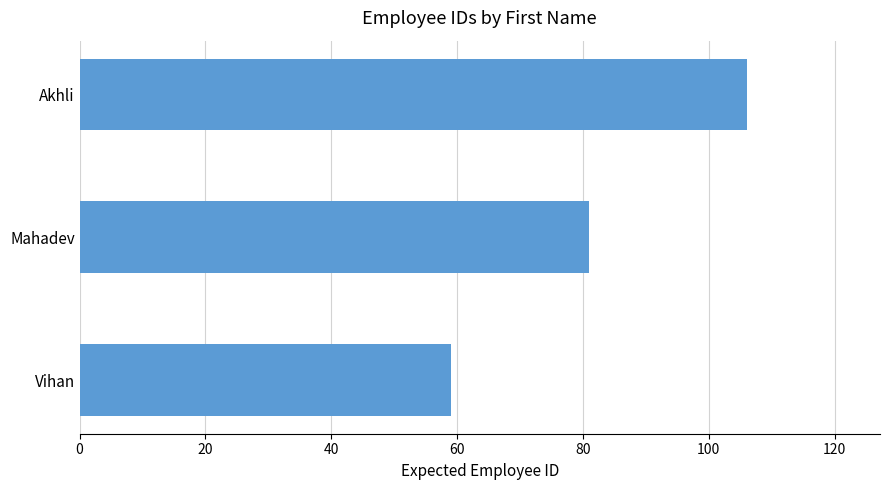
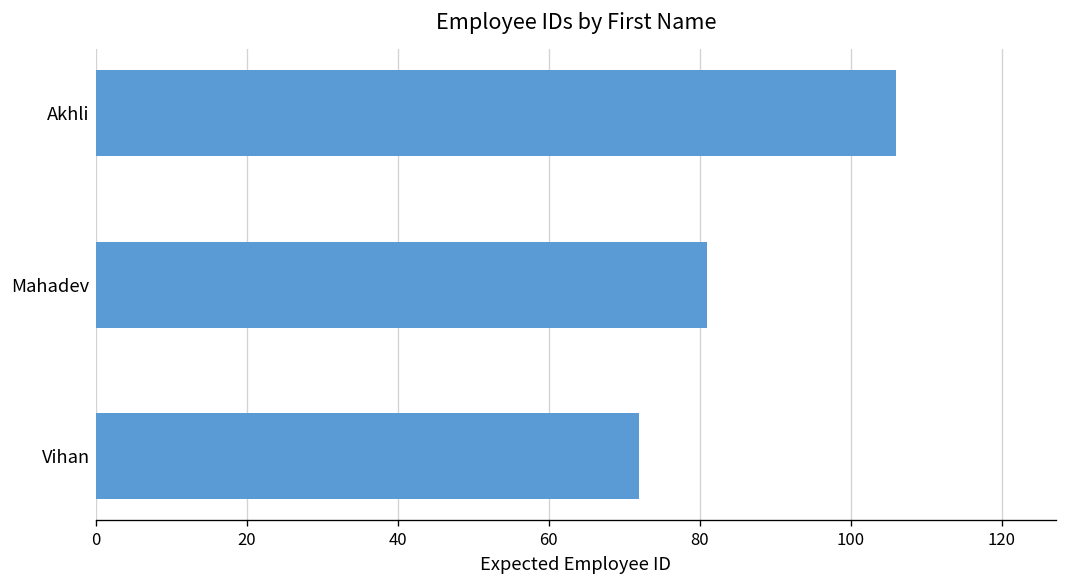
  {
    "Akhli": 106,
    "Mahadev": 81,
-   "Vihan": 59
+   "Vihan": 72
  }
